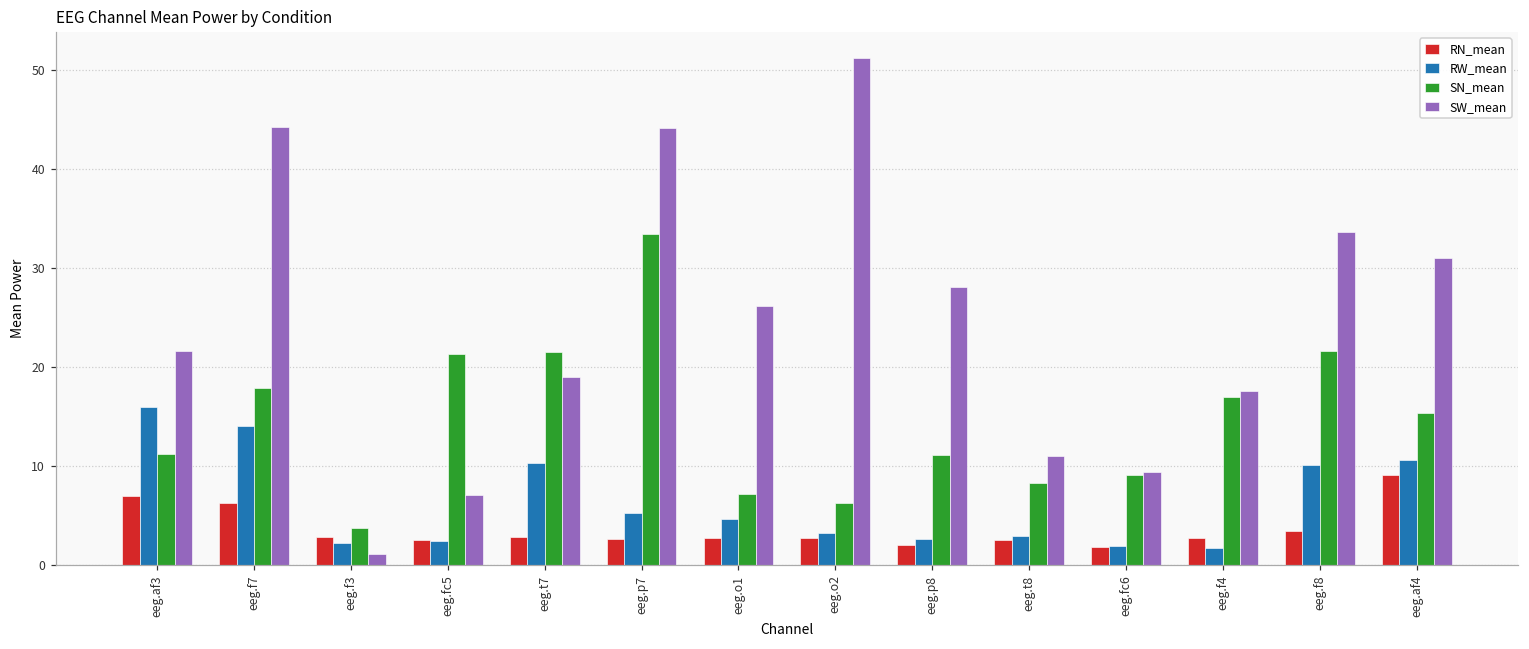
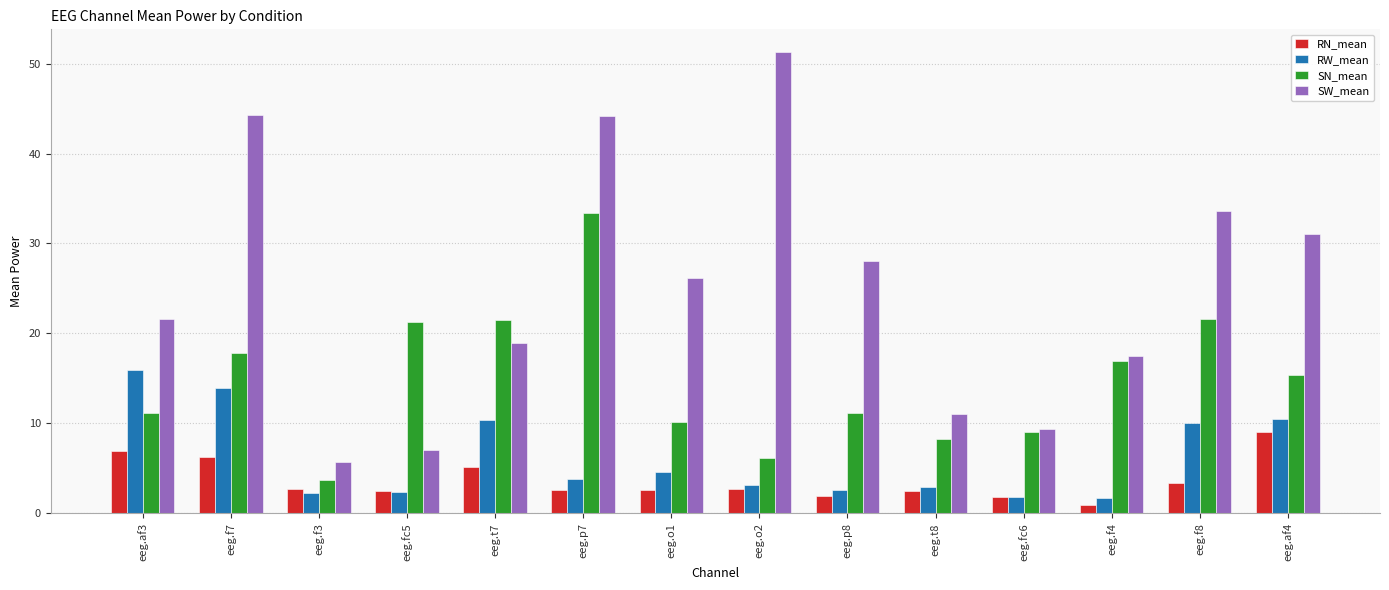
  {
    "RN_mean": {
      "eeg.af3": 7,
      "eeg.f7": 6,
      "eeg.f3": 3,
      "eeg.fc5": 2,
-     "eeg.t7": 3,
+     "eeg.t7": 5,
      "eeg.p7": 3,
      "eeg.o1": 3,
      "eeg.o2": 3,
      "eeg.p8": 2,
      "eeg.t8": 2,
      "eeg.fc6": 2,
-     "eeg.f4": 3,
+     "eeg.f4": 1,
      "eeg.f8": 3,
      "eeg.af4": 9
    },
    "RW_mean": {
      "eeg.af3": 16,
      "eeg.f7": 14,
      "eeg.f3": 2,
      "eeg.fc5": 2,
      "eeg.t7": 10,
-     "eeg.p7": 5,
+     "eeg.p7": 4,
      "eeg.o1": 5,
      "eeg.o2": 3,
      "eeg.p8": 3,
      "eeg.t8": 3,
      "eeg.fc6": 2,
      "eeg.f4": 2,
      "eeg.f8": 10,
      "eeg.af4": 11
    },
    "SN_mean": {
      "eeg.af3": 11,
      "eeg.f7": 18,
      "eeg.f3": 4,
      "eeg.fc5": 21,
      "eeg.t7": 21,
      "eeg.p7": 33,
-     "eeg.o1": 7,
+     "eeg.o1": 10,
      "eeg.o2": 6,
      "eeg.p8": 11,
      "eeg.t8": 8,
      "eeg.fc6": 9,
      "eeg.f4": 17,
      "eeg.f8": 22,
      "eeg.af4": 15
    },
    "SW_mean": {
      "eeg.af3": 22,
      "eeg.f7": 44,
-     "eeg.f3": 1,
+     "eeg.f3": 6,
      "eeg.fc5": 7,
      "eeg.t7": 19,
      "eeg.p7": 44,
      "eeg.o1": 26,
      "eeg.o2": 51,
      "eeg.p8": 28,
      "eeg.t8": 11,
      "eeg.fc6": 9,
      "eeg.f4": 18,
      "eeg.f8": 34,
      "eeg.af4": 31
    }
  }
